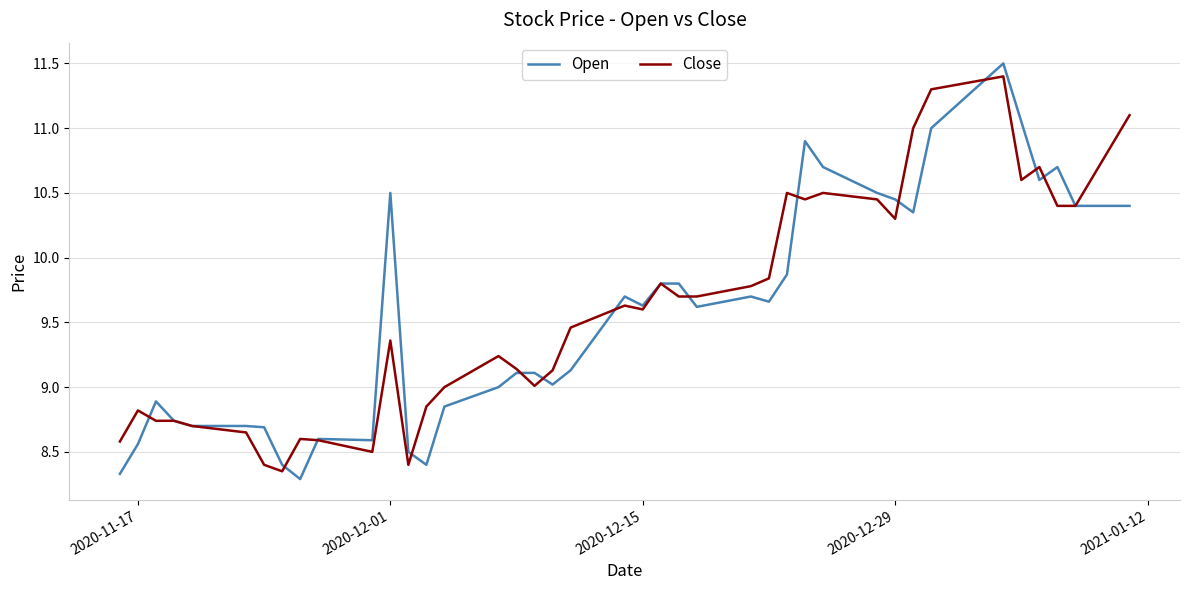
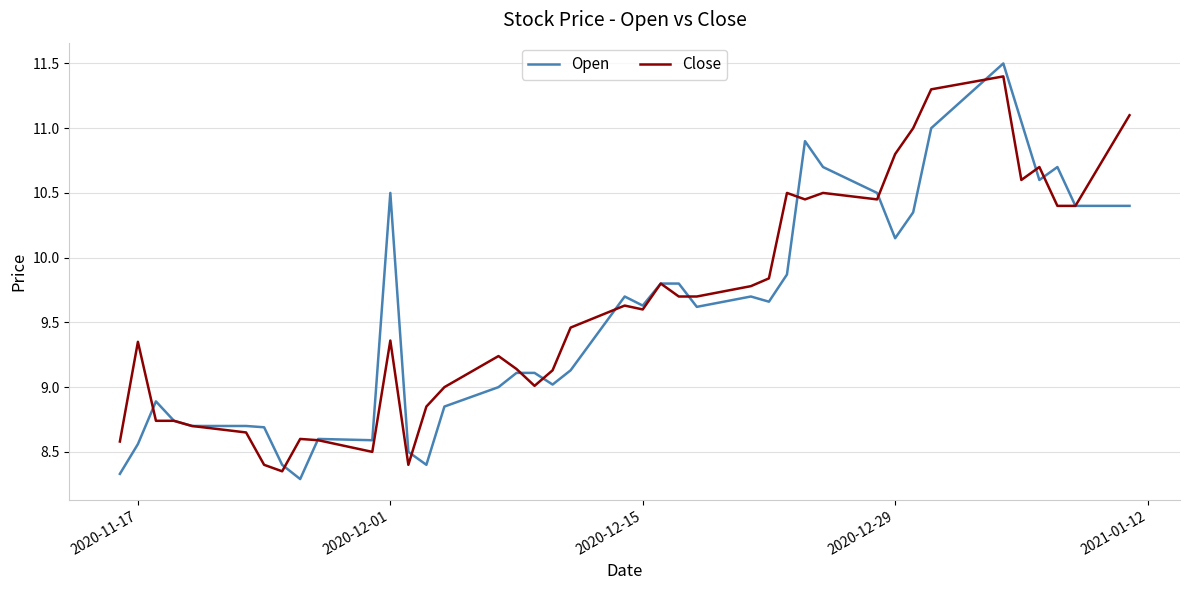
  {
    "Open": {
      "2020-11-17": 8.56,
      "2020-12-01": 10.50,
      "2020-12-15": 9.63,
-     "2020-12-29": 10.45
+     "2020-12-29": 10.15
    },
    "Close": {
-     "2020-11-17": 8.82,
+     "2020-11-17": 9.35,
      "2020-12-01": 9.36,
      "2020-12-15": 9.60,
-     "2020-12-29": 10.3
+     "2020-12-29": 10.8
    }
  }
